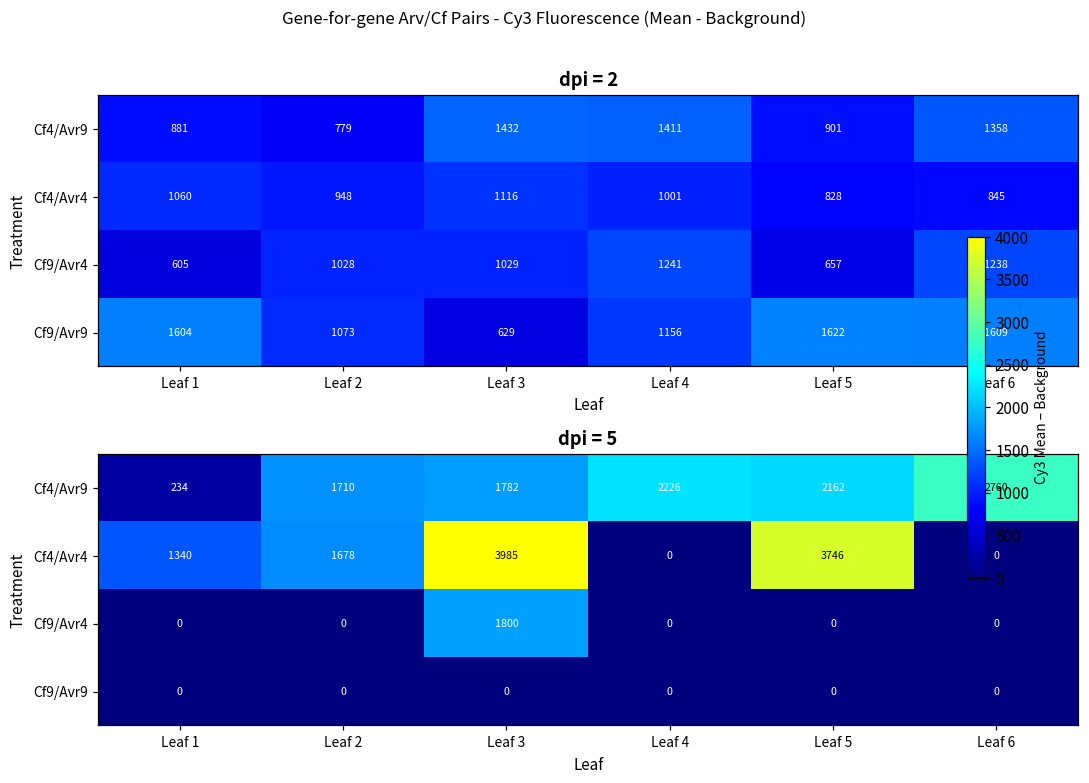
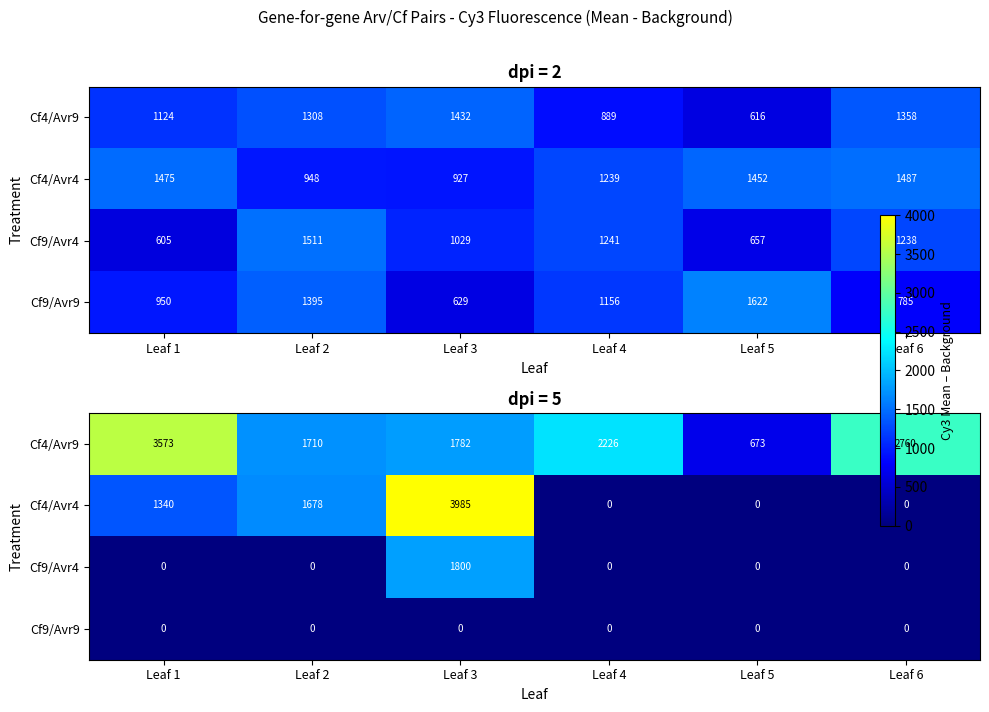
  {
    "dpi = 2": {
      "Cf4/Avr9": {
-       "Leaf 1": 881,
-       "Leaf 2": 779,
+       "Leaf 1": 1124,
+       "Leaf 2": 1308,
        "Leaf 3": 1432,
-       "Leaf 4": 1411,
-       "Leaf 5": 901,
+       "Leaf 4": 889,
+       "Leaf 5": 616,
        "Leaf 6": 1358
      },
      "Cf4/Avr4": {
-       "Leaf 1": 1060,
+       "Leaf 1": 1475,
        "Leaf 2": 948,
-       "Leaf 3": 1116,
-       "Leaf 4": 1001,
-       "Leaf 5": 828,
-       "Leaf 6": 845
+       "Leaf 3": 927,
+       "Leaf 4": 1239,
+       "Leaf 5": 1452,
+       "Leaf 6": 1487
      },
      "Cf9/Avr4": {
        "Leaf 1": 605,
-       "Leaf 2": 1028,
+       "Leaf 2": 1511,
        "Leaf 3": 1029,
        "Leaf 4": 1241,
        "Leaf 5": 657,
        "Leaf 6": 1238
      },
      "Cf9/Avr9": {
-       "Leaf 1": 1604,
-       "Leaf 2": 1073,
+       "Leaf 1": 950,
+       "Leaf 2": 1395,
        "Leaf 3": 629,
        "Leaf 4": 1156,
        "Leaf 5": 1622,
-       "Leaf 6": 1609
+       "Leaf 6": 785
      }
    },
    "dpi = 5": {
      "Cf4/Avr9": {
-       "Leaf 1": 234,
+       "Leaf 1": 3573,
        "Leaf 2": 1710,
        "Leaf 3": 1782,
        "Leaf 4": 2226,
-       "Leaf 5": 2162,
+       "Leaf 5": 673,
        "Leaf 6": 2760
      },
      "Cf4/Avr4": {
        "Leaf 1": 1340,
        "Leaf 2": 1678,
        "Leaf 3": 3985,
        "Leaf 4": 0,
-       "Leaf 5": 3746,
+       "Leaf 5": 0,
        "Leaf 6": 0
      },
      "Cf9/Avr4": {
        "Leaf 1": 0,
        "Leaf 2": 0,
        "Leaf 3": 1800,
        "Leaf 4": 0,
        "Leaf 5": 0,
        "Leaf 6": 0
      },
      "Cf9/Avr9": {
        "Leaf 1": 0,
        "Leaf 2": 0,
        "Leaf 3": 0,
        "Leaf 4": 0,
        "Leaf 5": 0,
        "Leaf 6": 0
      }
    }
  }
